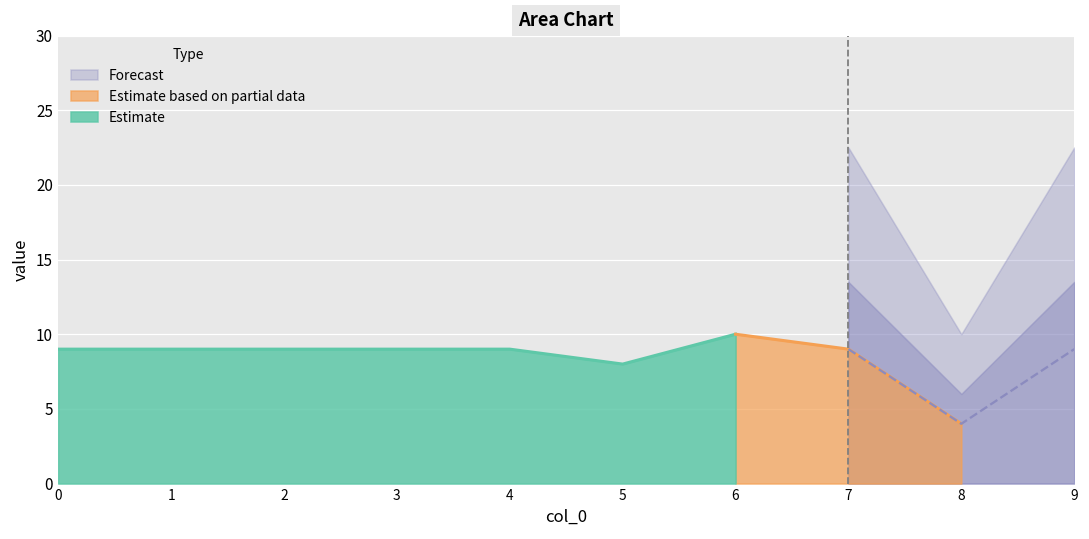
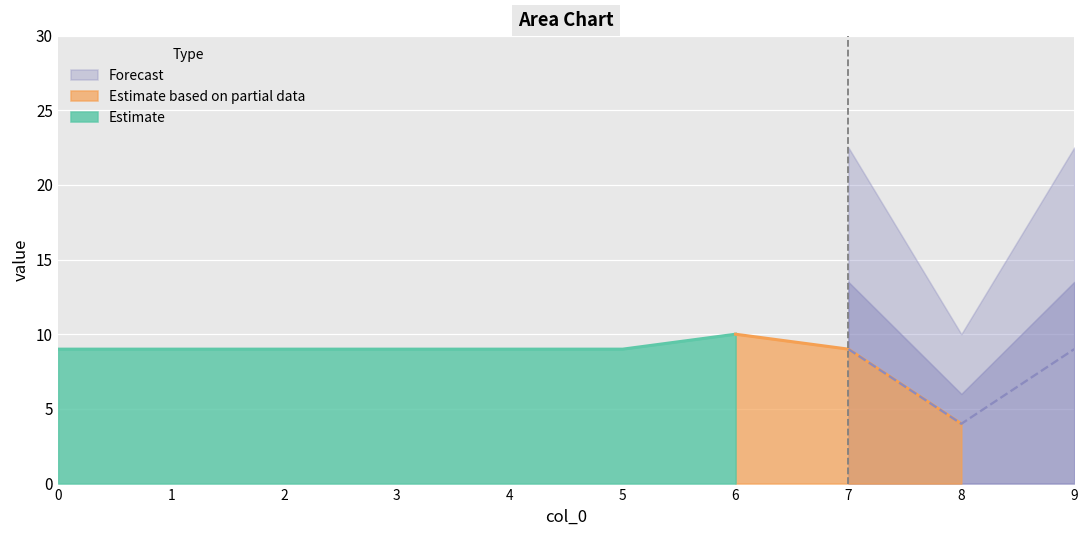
  {
    "Estimate": {
      "0": 9,
      "1": 9,
      "2": 9,
      "3": 9,
      "4": 9,
-     "5": 8
+     "5": 9
    }
  }
